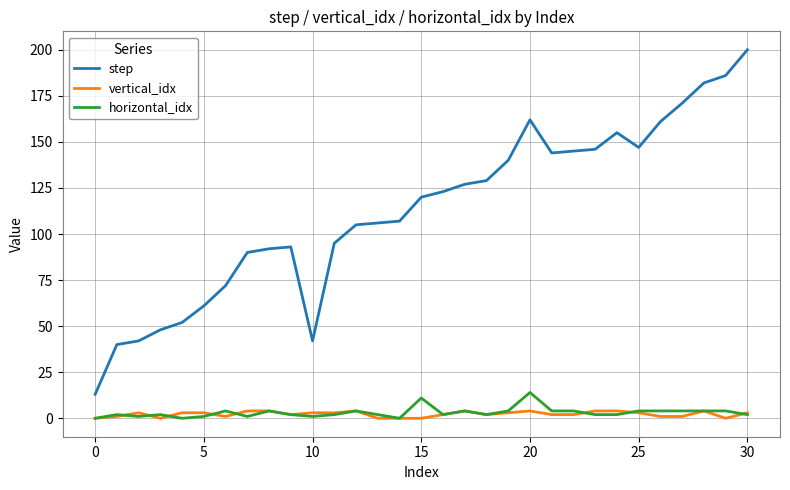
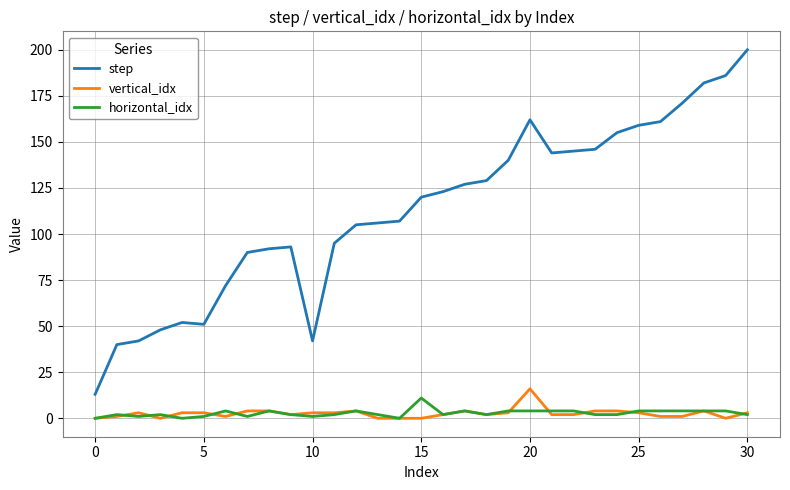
  {
    "step": {
      "0": 13,
-     "5": 61,
+     "5": 51,
      "10": 42,
      "15": 120,
      "20": 162,
-     "25": 147,
+     "25": 159,
      "30": 200
    },
    "vertical_idx": {
      "5": 3,
      "10": 3,
      "15": 0,
-     "20": 4
+     "20": 16
    },
    "horizontal_idx": {
      "5": 1,
      "10": 1,
      "15": 11,
-     "20": 14
+     "20": 4
    }
  }
